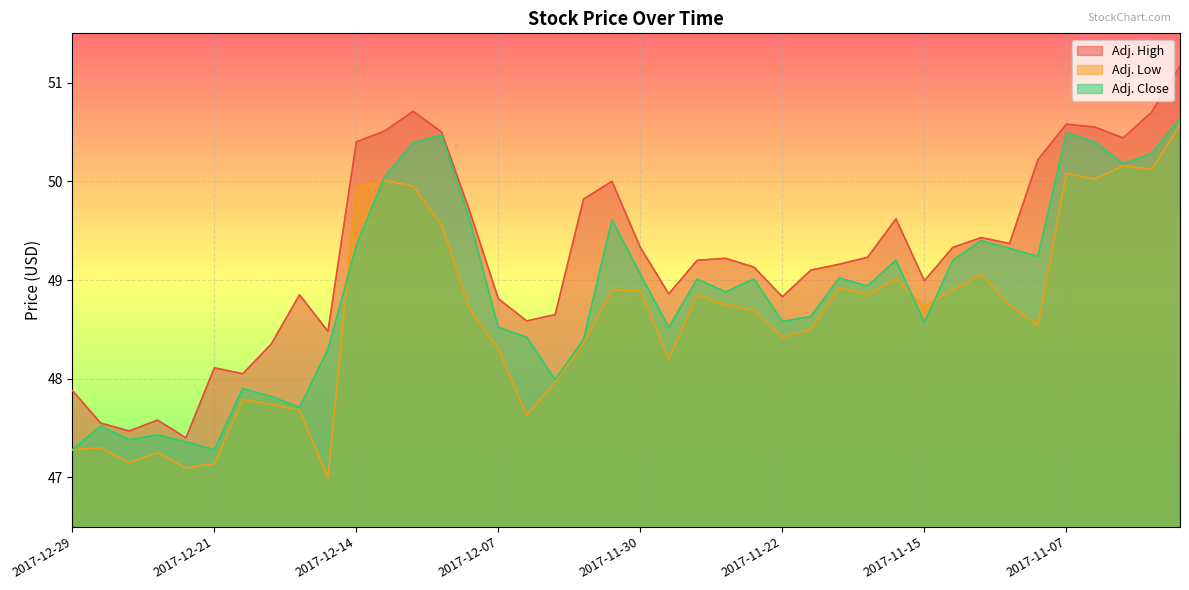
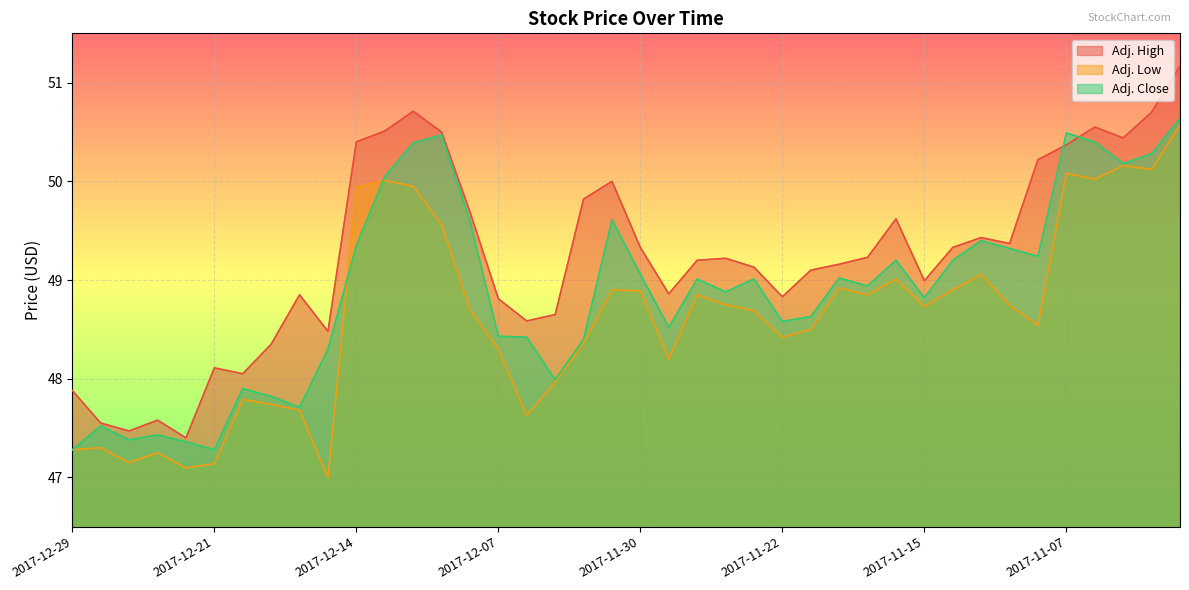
  {
    "Adj. High": {
      "2017-12-29": 47.9,
      "2017-12-21": 48.1,
      "2017-12-14": 50.4,
      "2017-12-07": 48.8,
      "2017-11-30": 49.3,
      "2017-11-22": 48.8,
      "2017-11-15": 49.0,
-     "2017-11-07": 50.6
+     "2017-11-07": 50.4
    },
    "Adj. Low": {
      "2017-12-21": 47.1,
      "2017-12-14": 49.9,
      "2017-12-07": 48.3,
      "2017-11-30": 48.9,
      "2017-11-22": 48.4,
      "2017-11-15": 48.7,
      "2017-11-07": 50.1
    },
    "Adj. Close": {
      "2017-12-21": 47.3,
      "2017-12-14": 49.4,
-     "2017-12-07": 48.5,
+     "2017-12-07": 48.4,
      "2017-11-30": 49.1,
      "2017-11-22": 48.6,
-     "2017-11-15": 48.6,
+     "2017-11-15": 48.8,
      "2017-11-07": 50.5
    }
  }
